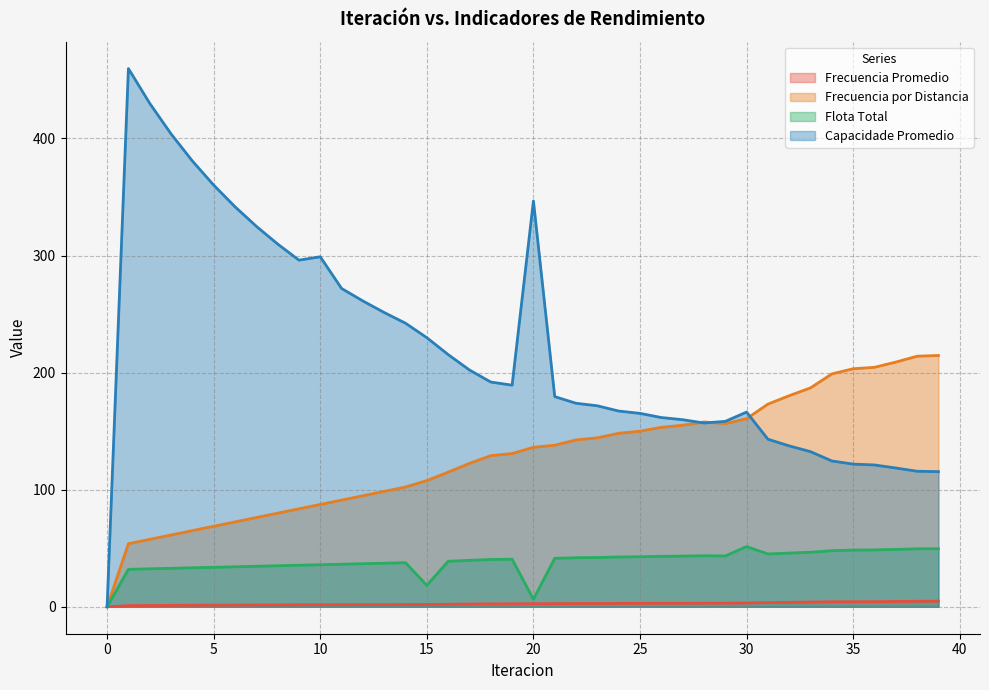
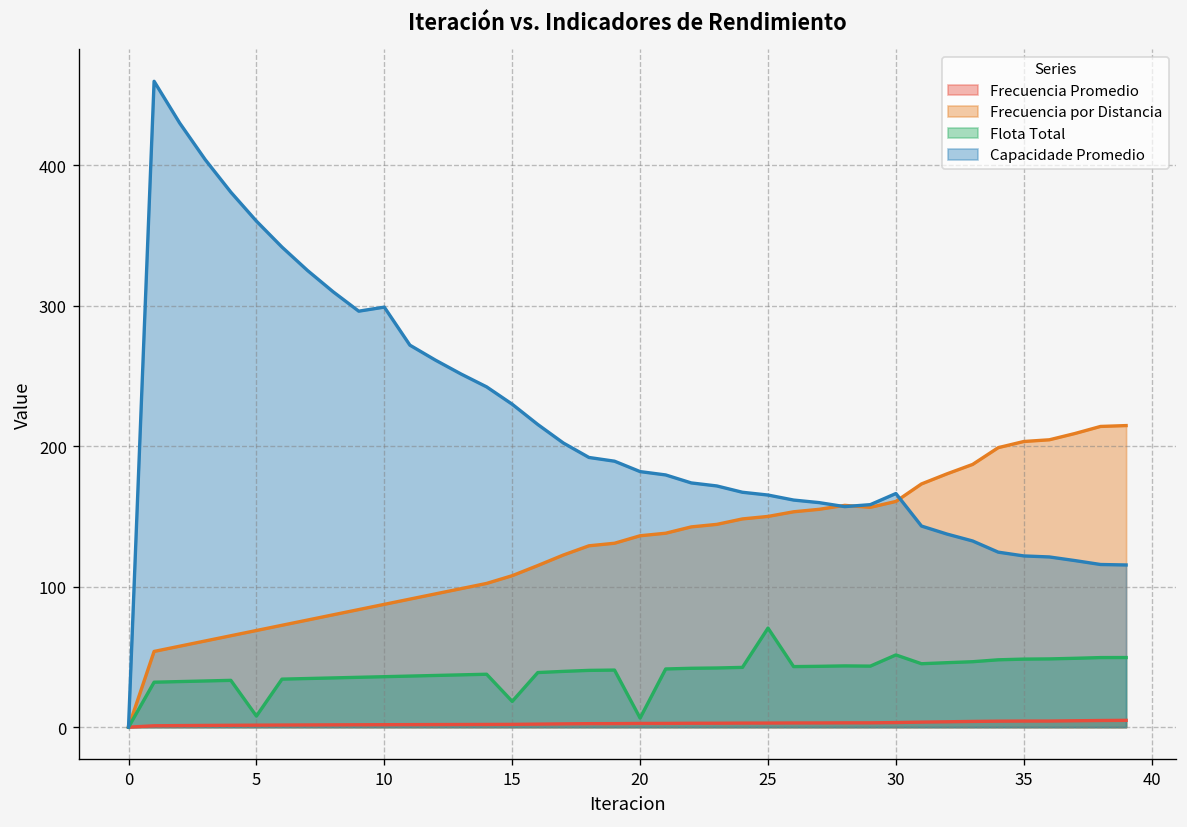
  {
    "Flota Total": {
-     "5": 34,
+     "5": 8,
      "10": 36,
      "15": 18,
      "20": 6,
-     "25": 43,
+     "25": 71,
      "30": 51,
      "35": 48
    },
    "Capacidade Promedio": {
      "5": 360,
      "10": 299,
      "15": 230,
-     "20": 347,
+     "20": 182,
      "25": 165,
      "30": 166,
      "35": 122
    }
  }
